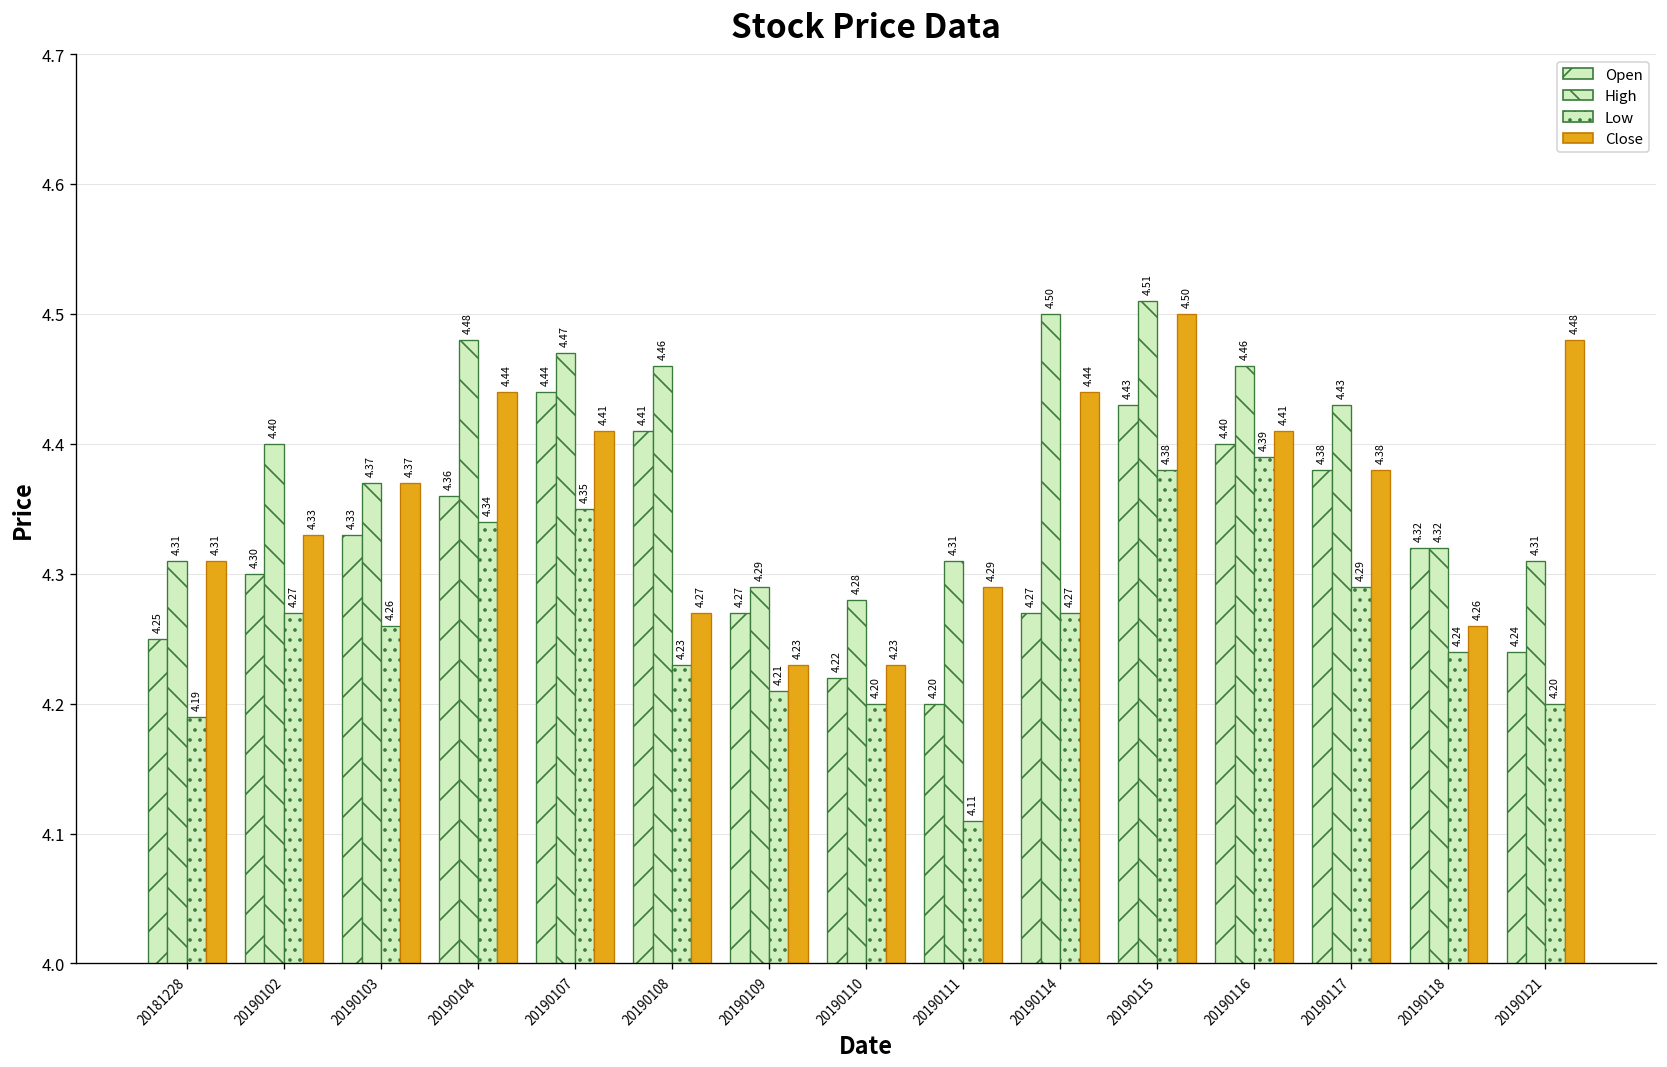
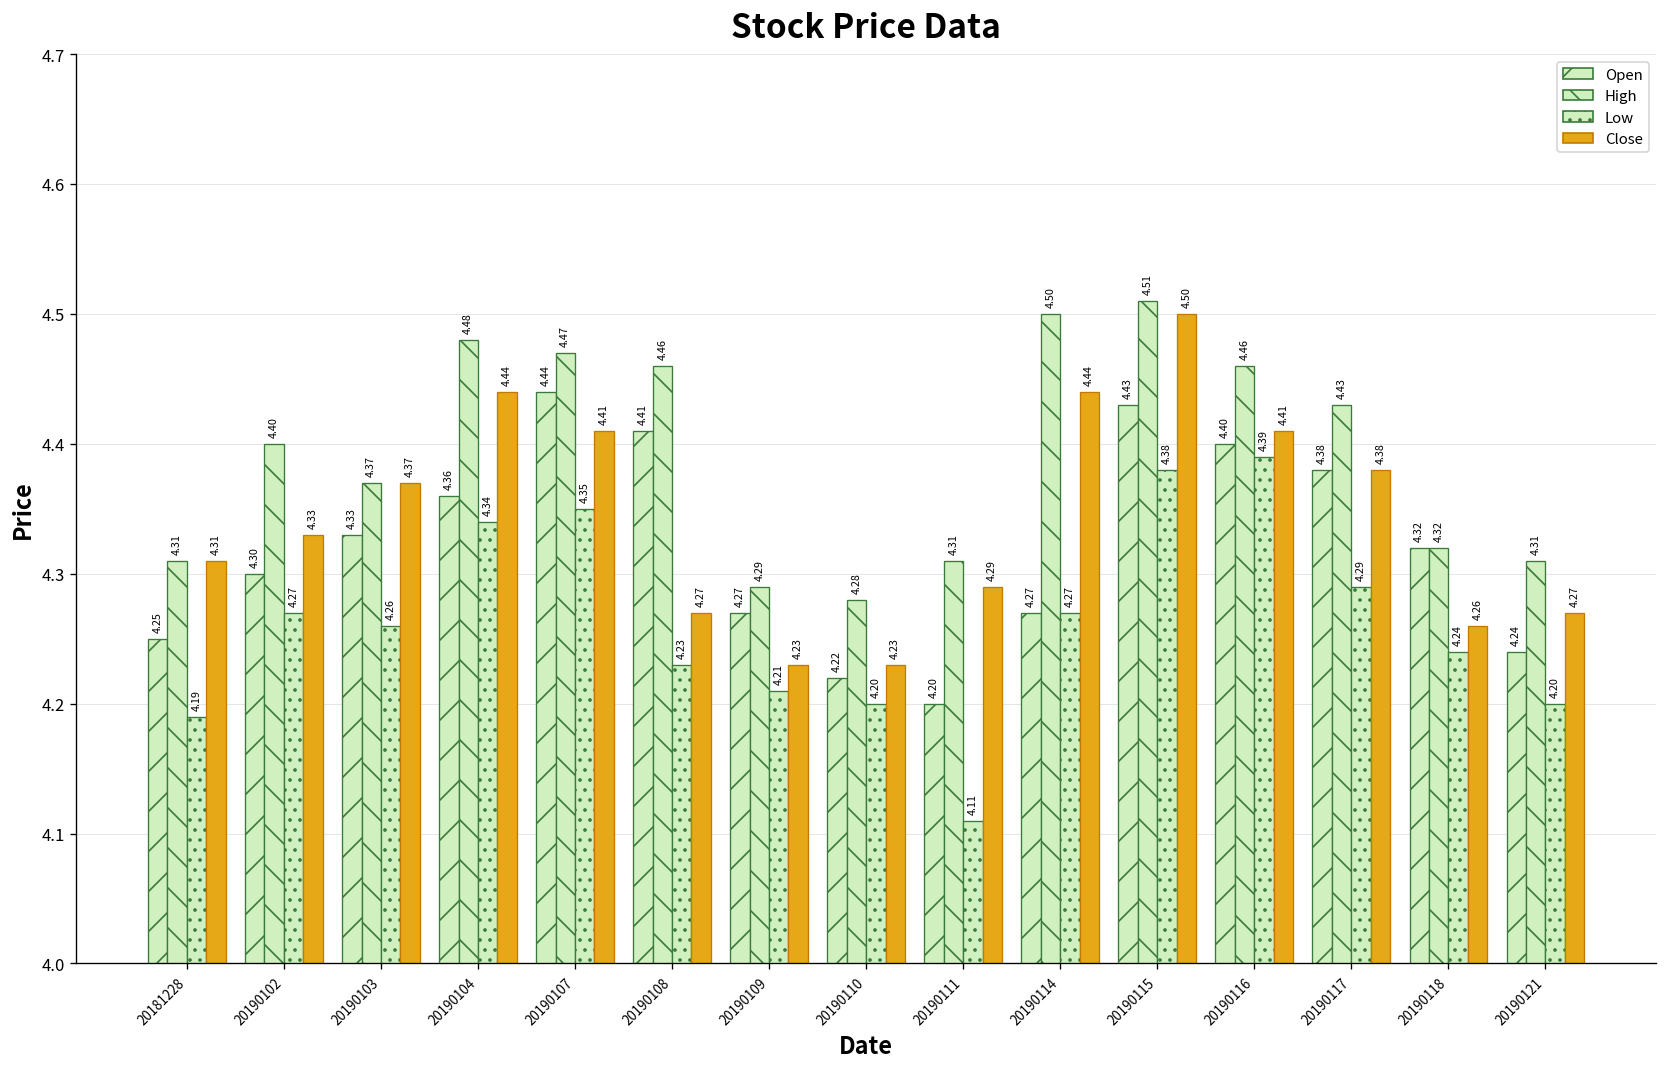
  {
    "Close": {
      "20181228": 4.31,
      "20190102": 4.33,
      "20190103": 4.37,
      "20190104": 4.44,
      "20190107": 4.41,
      "20190108": 4.27,
      "20190109": 4.23,
      "20190110": 4.23,
      "20190111": 4.29,
      "20190114": 4.44,
      "20190115": 4.50,
      "20190116": 4.41,
      "20190117": 4.38,
      "20190118": 4.26,
-     "20190121": 4.48
+     "20190121": 4.27
    }
  }
